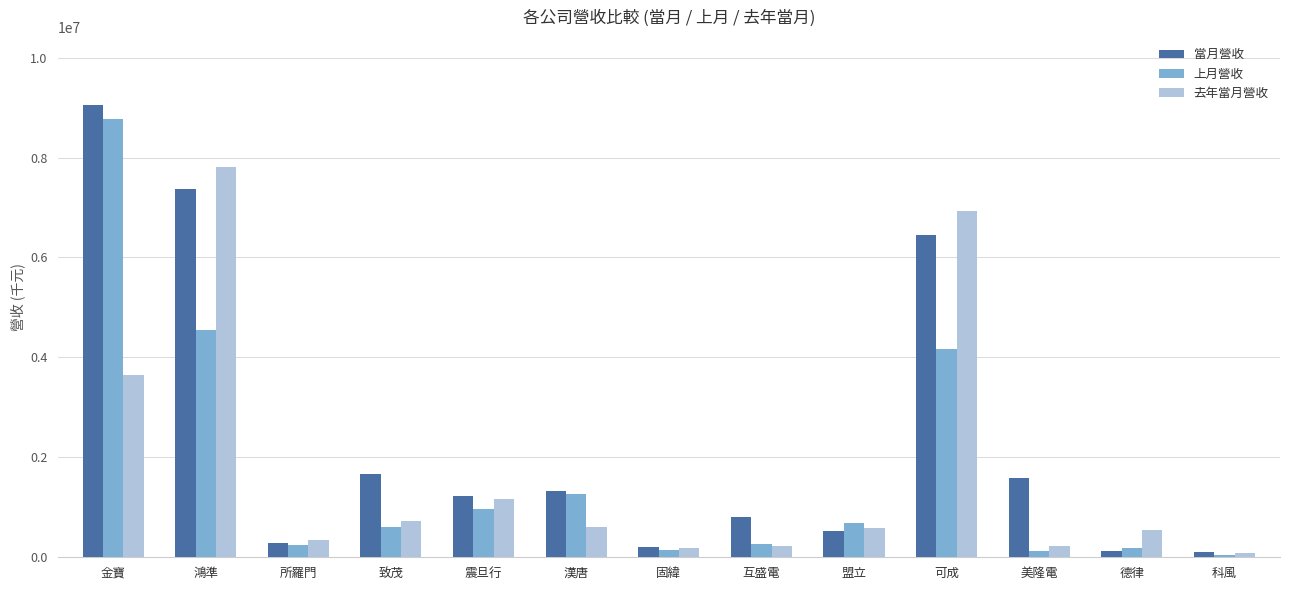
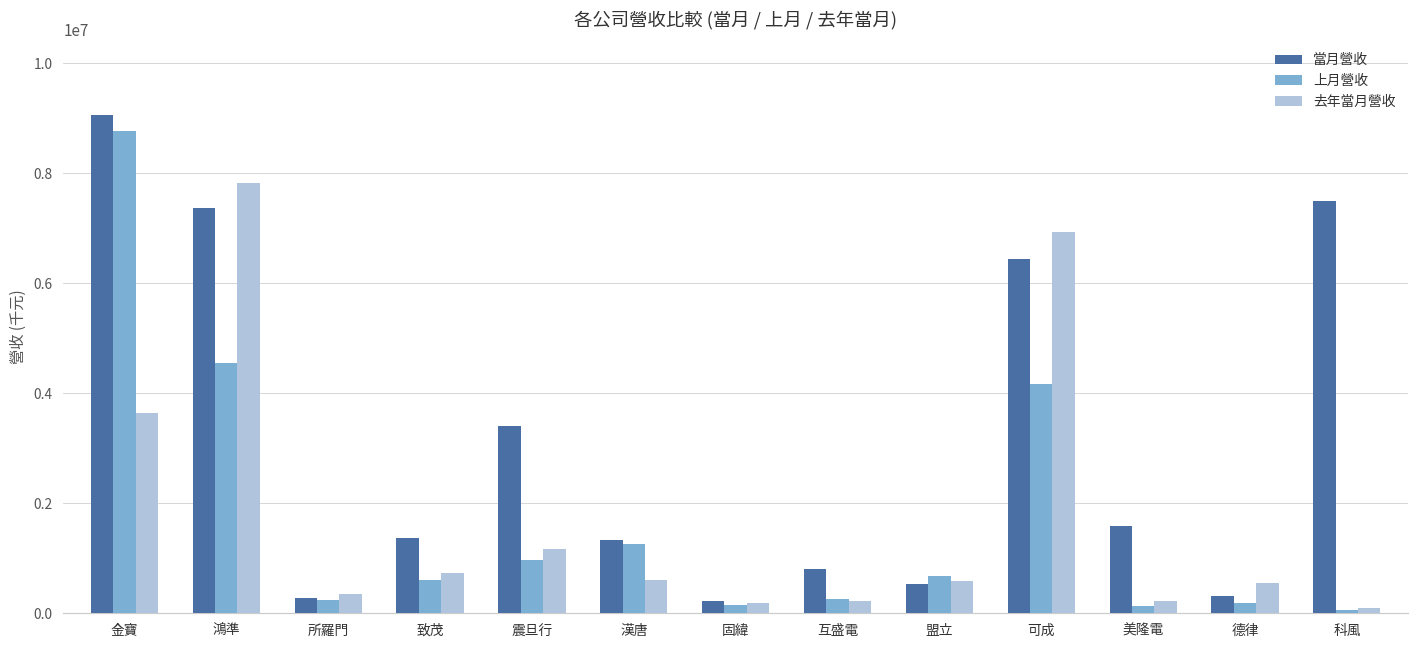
  {
    "當月營收": {
      "金寶": 9100000,
      "鴻準": 7400000,
      "所羅門": 300000,
-     "致茂": 1700000,
-     "震旦行": 1200000,
+     "致茂": 1400000,
+     "震旦行": 3400000,
      "漢唐": 1300000,
      "固緯": 200000,
      "互盛電": 800000,
      "盟立": 500000,
      "可成": 6400000,
      "美隆電": 1600000,
-     "德律": 100000,
-     "科風": 100000
+     "德律": 300000,
+     "科風": 7500000
    }
  }
